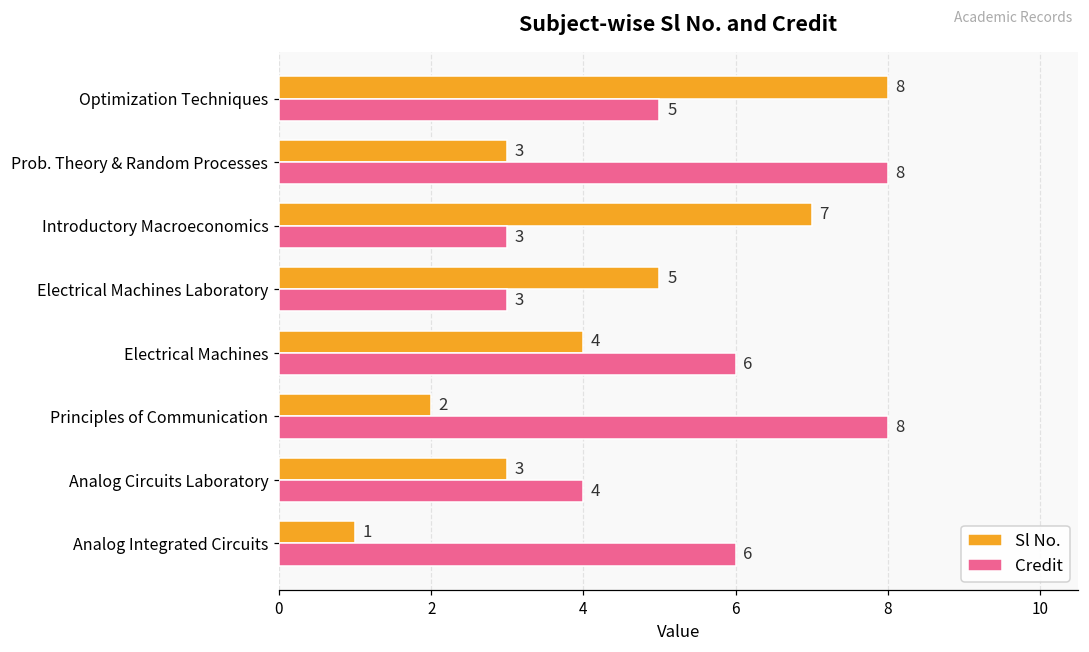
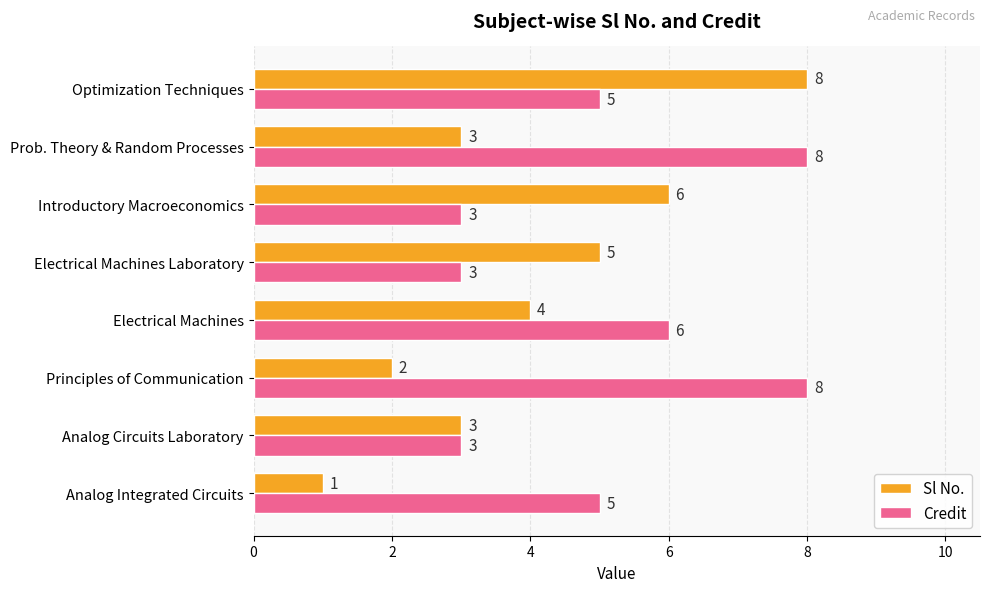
  {
    "Sl No.": {
      "Optimization Techniques": 8,
      "Prob. Theory & Random Processes": 3,
-     "Introductory Macroeconomics": 7,
+     "Introductory Macroeconomics": 6,
      "Electrical Machines Laboratory": 5,
      "Electrical Machines": 4,
      "Principles of Communication": 2,
      "Analog Circuits Laboratory": 3,
      "Analog Integrated Circuits": 1
    },
    "Credit": {
      "Optimization Techniques": 5,
      "Prob. Theory & Random Processes": 8,
      "Introductory Macroeconomics": 3,
      "Electrical Machines Laboratory": 3,
      "Electrical Machines": 6,
      "Principles of Communication": 8,
-     "Analog Circuits Laboratory": 4,
-     "Analog Integrated Circuits": 6
+     "Analog Circuits Laboratory": 3,
+     "Analog Integrated Circuits": 5
    }
  }
